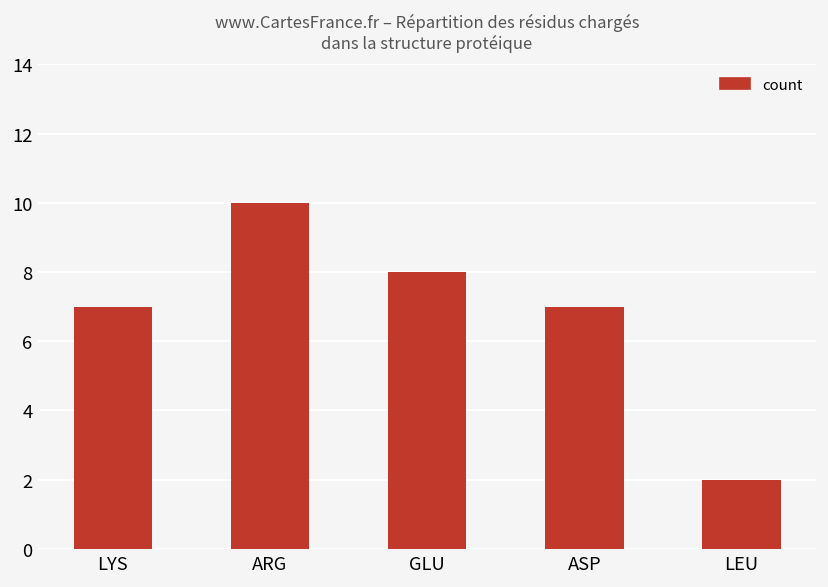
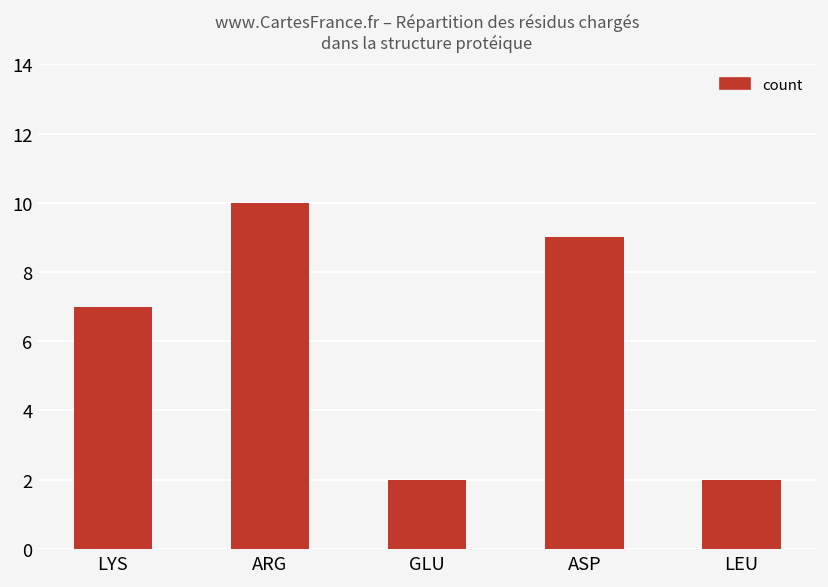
  {
    "LYS": 7,
    "ARG": 10,
-   "GLU": 8,
-   "ASP": 7,
+   "GLU": 2,
+   "ASP": 9,
    "LEU": 2
  }
